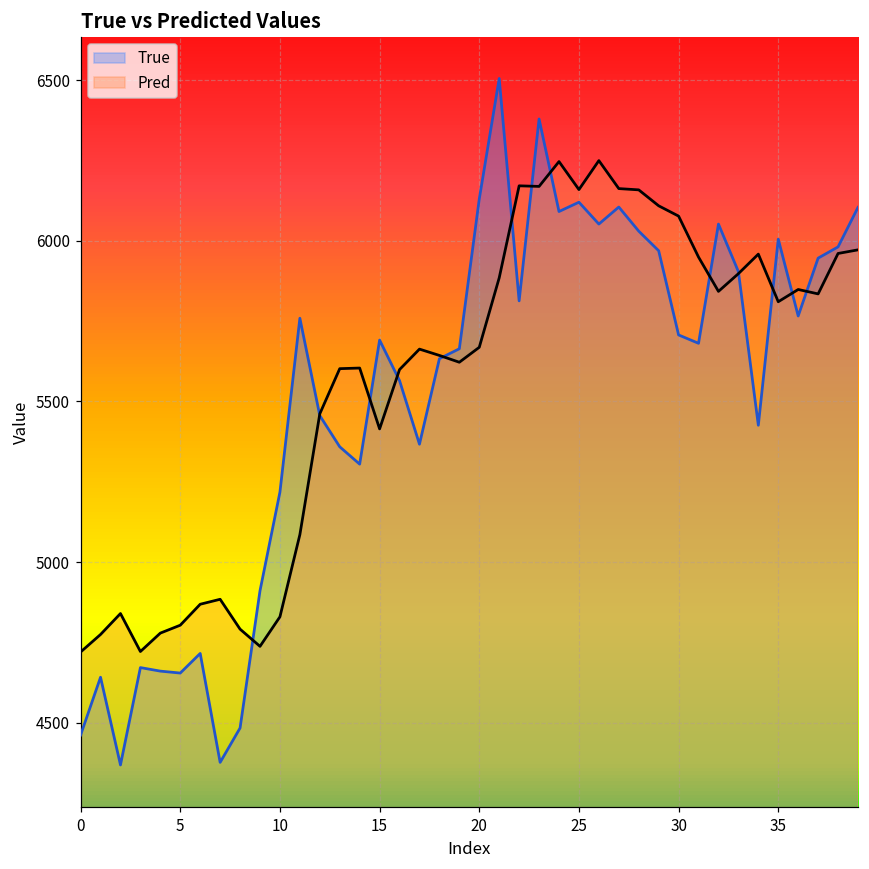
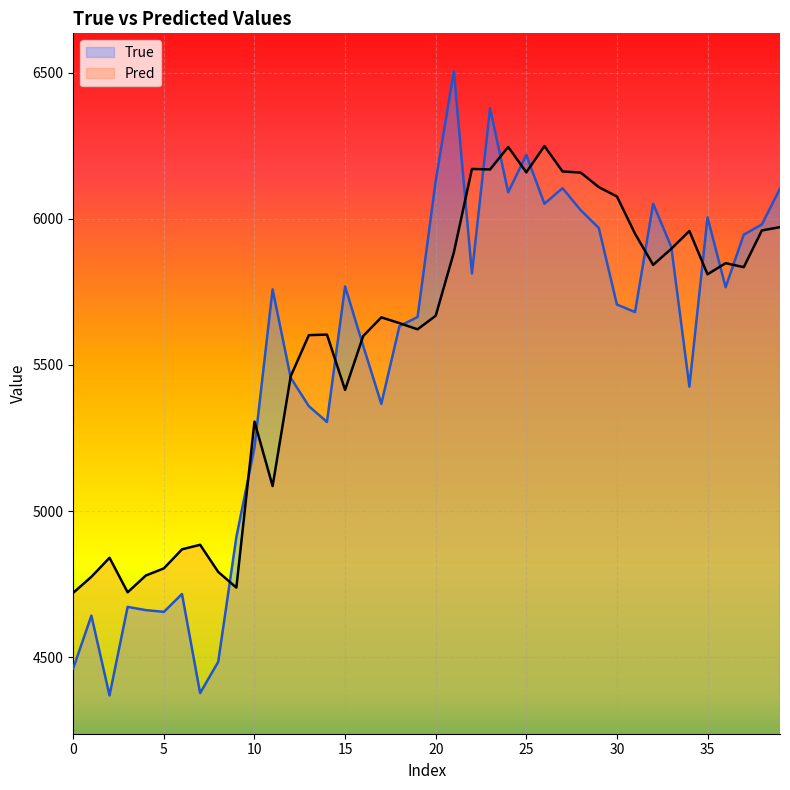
  {
    "True": {
      "0": 4460,
      "5": 4660,
      "10": 5220,
-     "15": 5690,
+     "15": 5770,
      "20": 6130,
-     "25": 6120,
+     "25": 6220,
      "30": 5710,
      "35": 6010
    },
    "Pred": {
      "0": 4720,
      "5": 4800,
-     "10": 4830,
+     "10": 5310,
      "15": 5410,
      "20": 5670,
      "25": 6160,
      "30": 6080,
      "35": 5810
    }
  }
